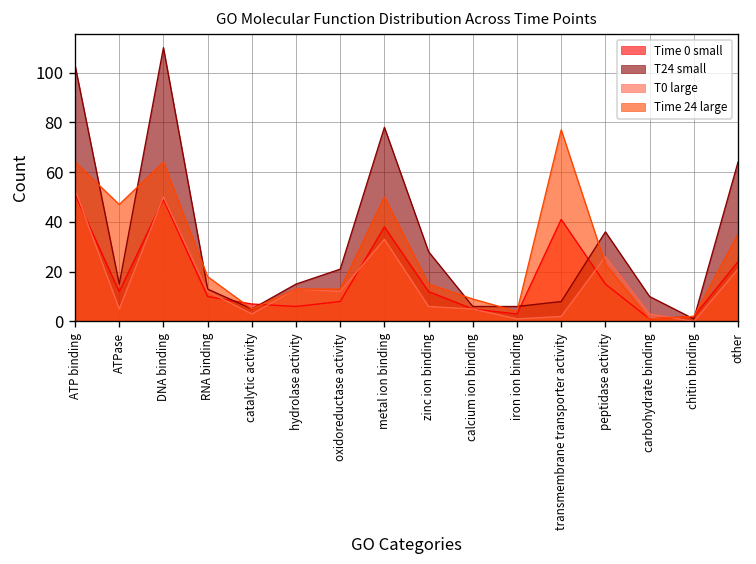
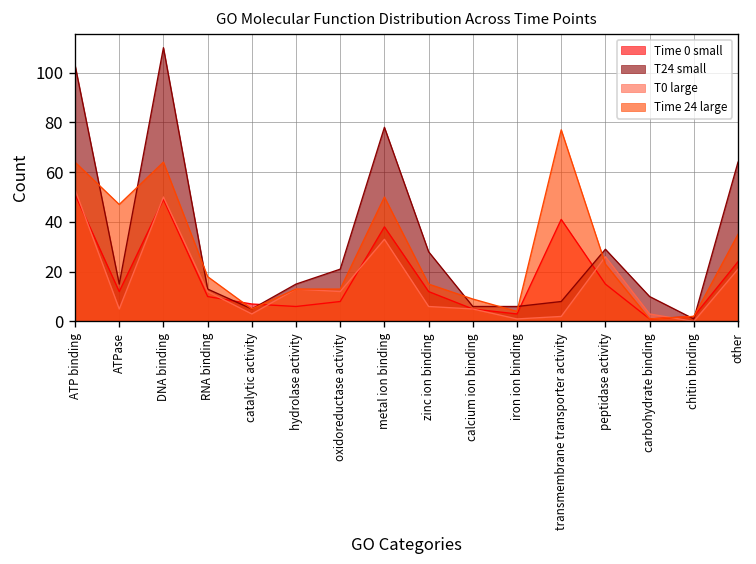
  {
    "Time 0 small": {
      "ATP binding": 51,
      "ATPase": 12,
      "RNA binding": 10,
      "catalytic activity": 7,
      "hydrolase activity": 6,
      "oxidoreductase activity": 8,
      "metal ion binding": 38,
      "zinc ion binding": 12,
      "transmembrane transporter activity": 41,
      "peptidase activity": 15,
      "other": 24
    },
    "T24 small": {
      "ATP binding": 103,
      "ATPase": 15,
      "DNA binding": 110,
      "hydrolase activity": 15,
      "oxidoreductase activity": 21,
      "metal ion binding": 78,
      "zinc ion binding": 28,
      "iron ion binding": 6,
      "transmembrane transporter activity": 8,
-     "peptidase activity": 36,
+     "peptidase activity": 29,
      "carbohydrate binding": 10,
      "other": 64
    },
    "T0 large": {
      "ATP binding": 53,
      "ATPase": 5,
      "catalytic activity": 3,
      "metal ion binding": 33,
      "zinc ion binding": 6,
      "iron ion binding": 1,
      "transmembrane transporter activity": 2,
      "peptidase activity": 26,
      "carbohydrate binding": 3,
      "other": 21
    },
    "Time 24 large": {
      "ATP binding": 64,
      "ATPase": 47,
      "DNA binding": 64,
      "RNA binding": 18,
      "metal ion binding": 50,
      "zinc ion binding": 15,
      "calcium ion binding": 9,
      "transmembrane transporter activity": 77,
      "peptidase activity": 23,
      "other": 35
    }
  }
